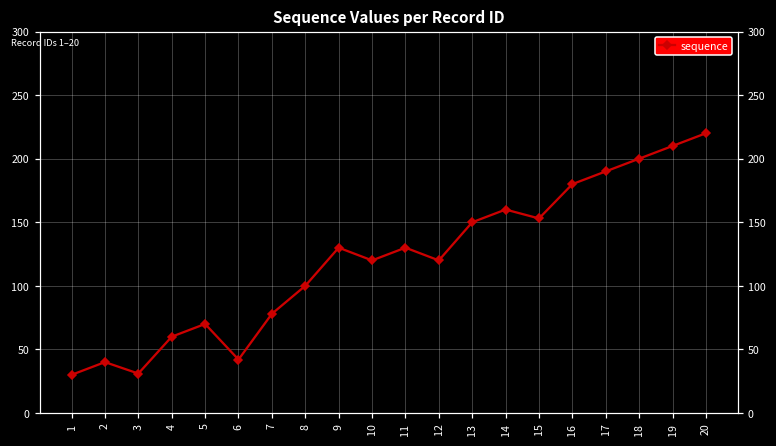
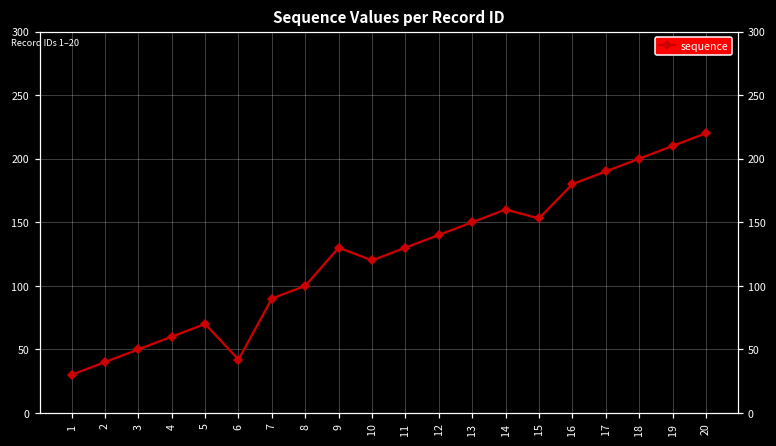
  {
    "1": 30,
    "2": 40,
-   "3": 31,
+   "3": 50,
    "4": 60,
    "5": 70,
    "6": 42,
-   "7": 78,
+   "7": 90,
    "8": 100,
    "9": 130,
    "10": 120,
    "11": 130,
-   "12": 120,
+   "12": 140,
    "13": 150,
    "14": 160,
    "15": 153,
    "16": 180,
    "17": 190,
    "18": 200,
    "19": 210,
    "20": 220
  }
